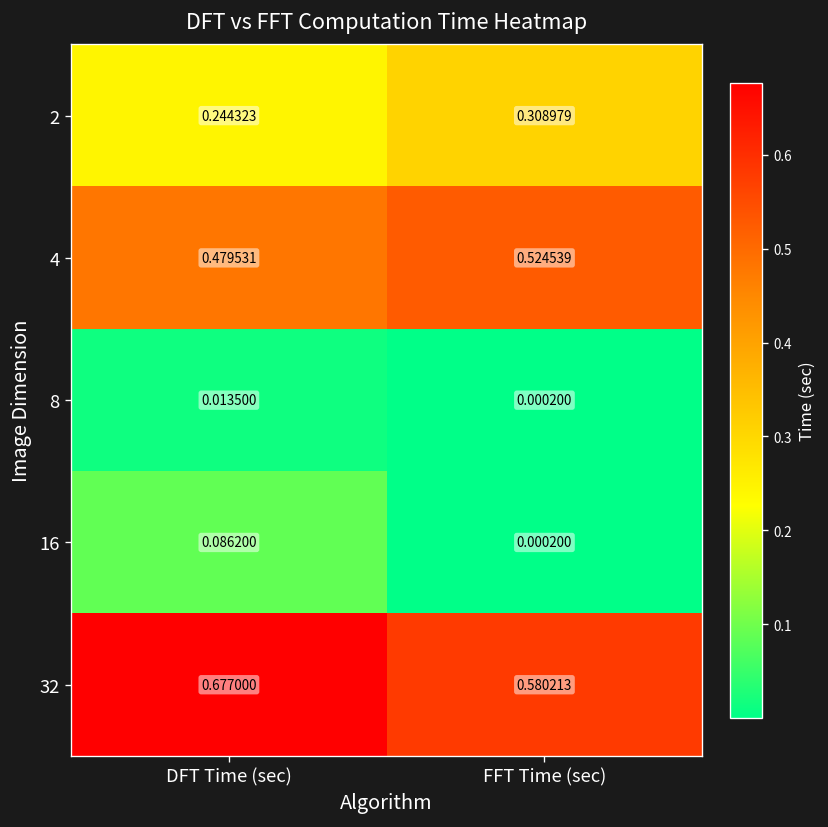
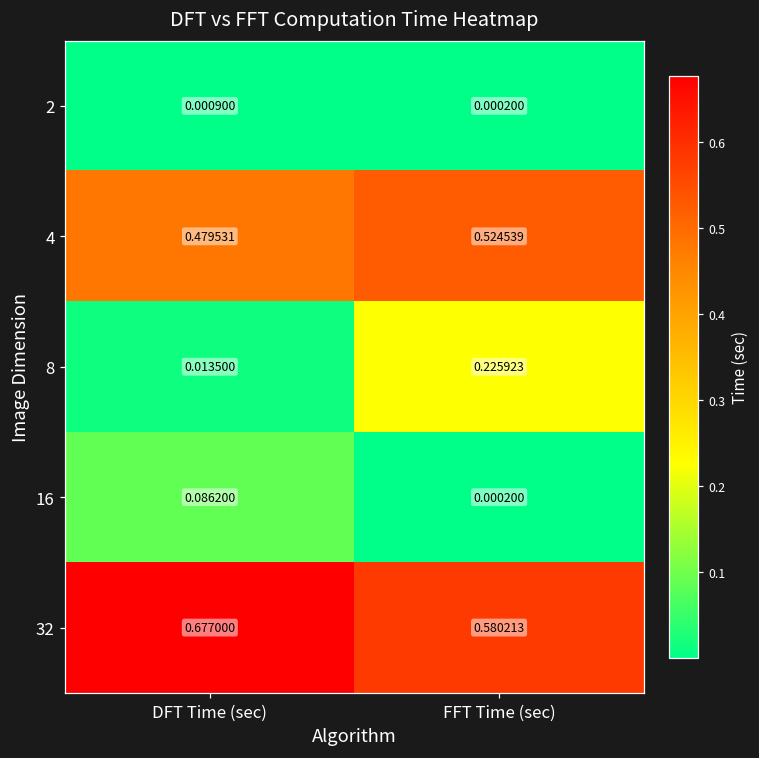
  {
    "2": {
-     "DFT Time (sec)": 0.244323,
-     "FFT Time (sec)": 0.308979
+     "DFT Time (sec)": 0.000900,
+     "FFT Time (sec)": 0.000200
    },
    "8": {
-     "FFT Time (sec)": 0.000200
+     "FFT Time (sec)": 0.225923
    }
  }
